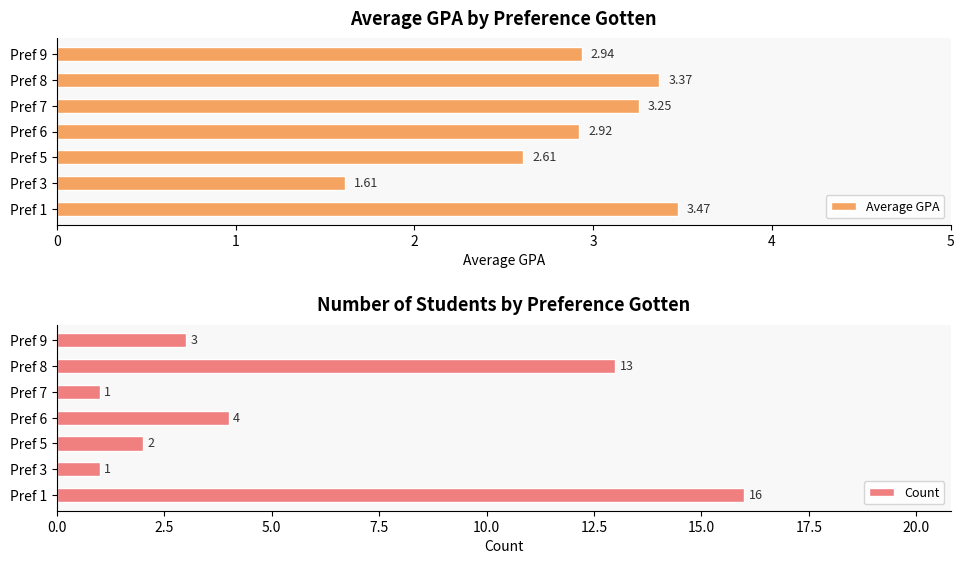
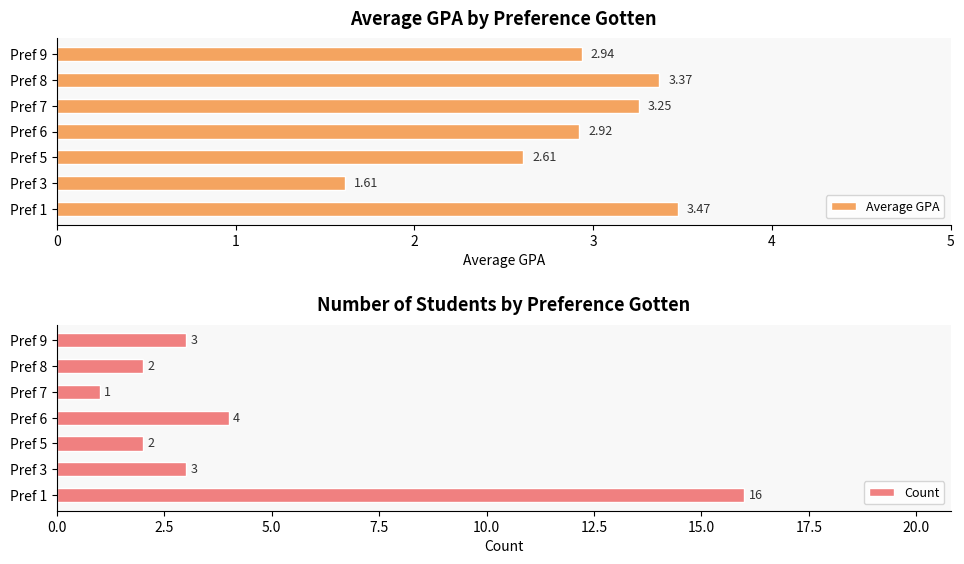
  {
    "Average GPA by Preference Gotten": {
      "Pref 9": 2.94,
      "Pref 8": 3.37,
      "Pref 7": 3.25,
      "Pref 6": 2.92,
      "Pref 5": 2.61,
      "Pref 3": 1.61,
      "Pref 1": 3.47
    },
    "Number of Students by Preference Gotten": {
      "Pref 9": 3,
-     "Pref 8": 13,
+     "Pref 8": 2,
      "Pref 7": 1,
      "Pref 6": 4,
      "Pref 5": 2,
-     "Pref 3": 1,
+     "Pref 3": 3,
      "Pref 1": 16
    }
  }
